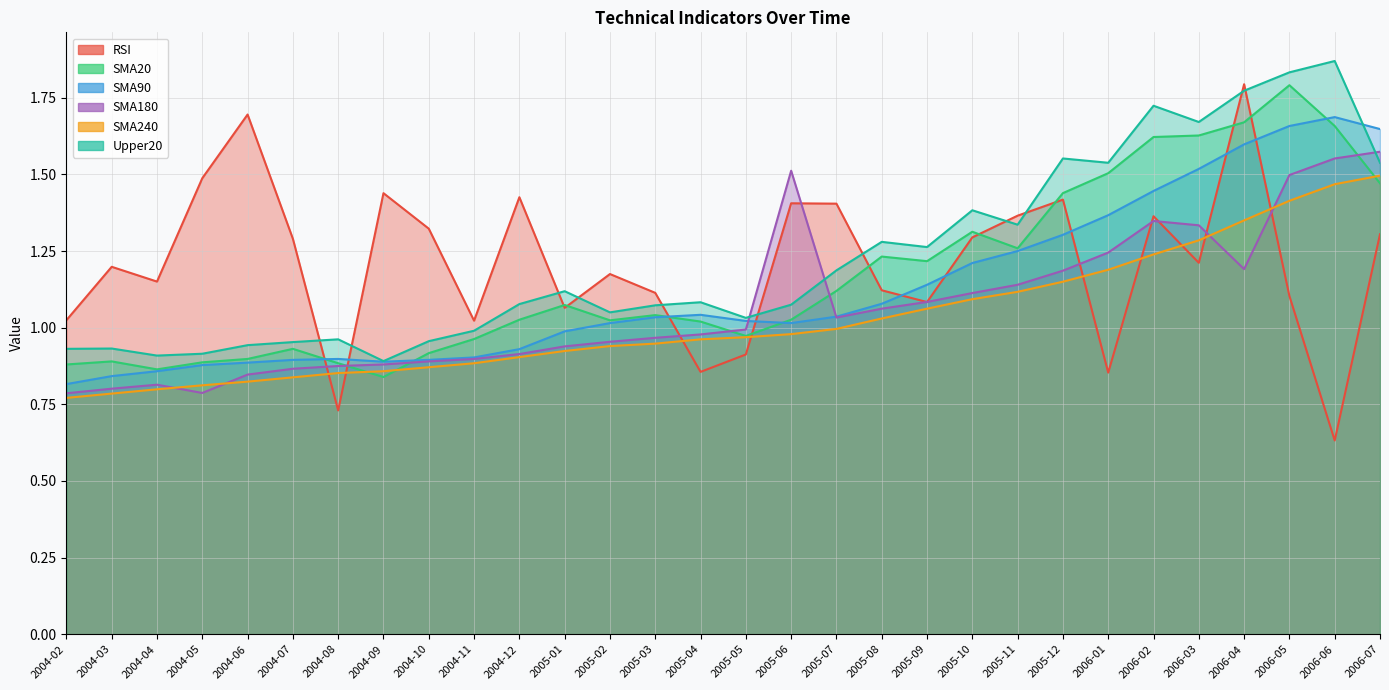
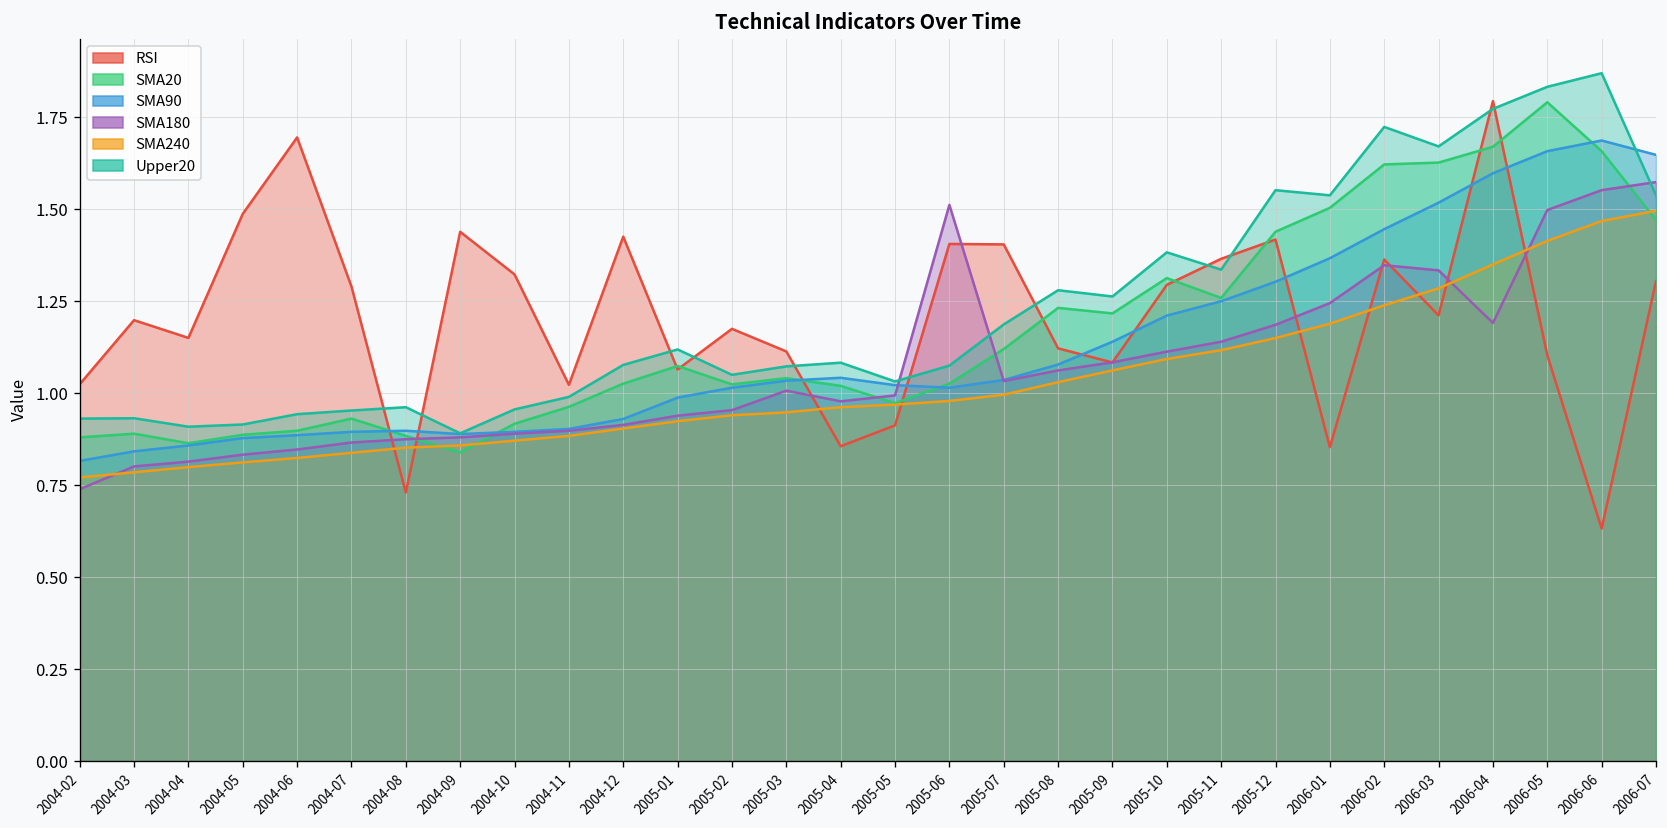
  {
    "SMA180": {
-     "2004-02": 0.79,
+     "2004-02": 0.74,
      "2004-03": 0.80,
      "2004-04": 0.81,
-     "2004-05": 0.79,
+     "2004-05": 0.83,
      "2004-06": 0.85,
      "2004-07": 0.87,
      "2004-08": 0.88,
      "2004-09": 0.88,
      "2004-12": 0.91,
      "2005-01": 0.94,
      "2005-02": 0.95,
-     "2005-03": 0.97,
+     "2005-03": 1.01,
      "2005-04": 0.98,
      "2005-05": 0.99,
      "2005-06": 1.51,
      "2005-08": 1.06,
      "2005-10": 1.11,
      "2005-11": 1.14,
      "2005-12": 1.19,
      "2006-01": 1.25,
      "2006-02": 1.35,
      "2006-03": 1.33,
      "2006-04": 1.19,
      "2006-05": 1.50,
      "2006-06": 1.55,
      "2006-07": 1.57
    }
  }
